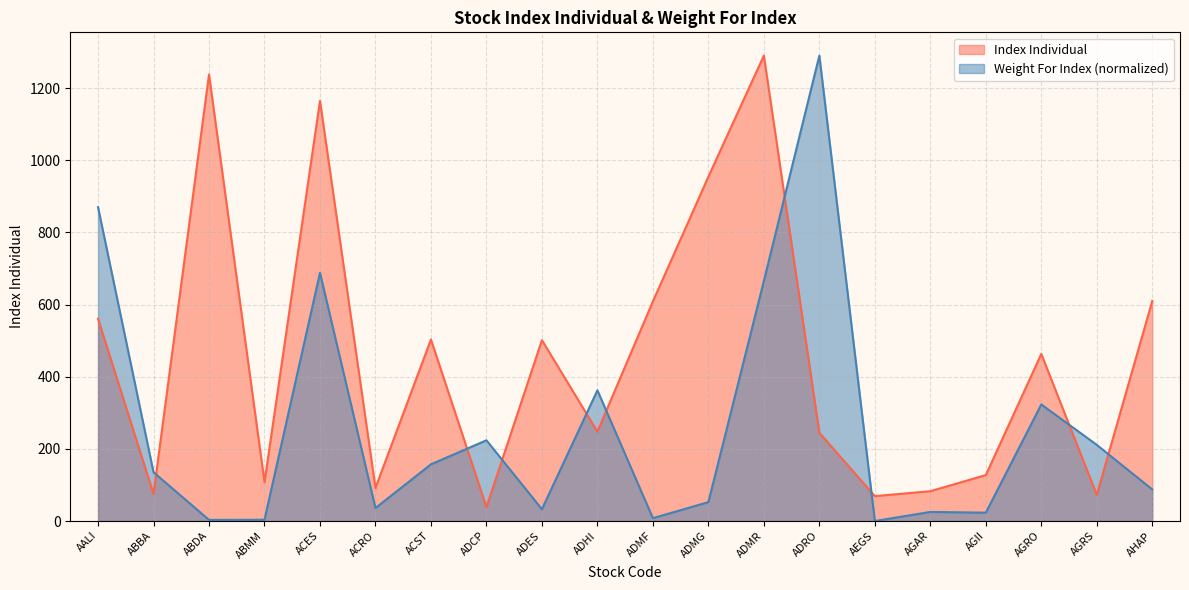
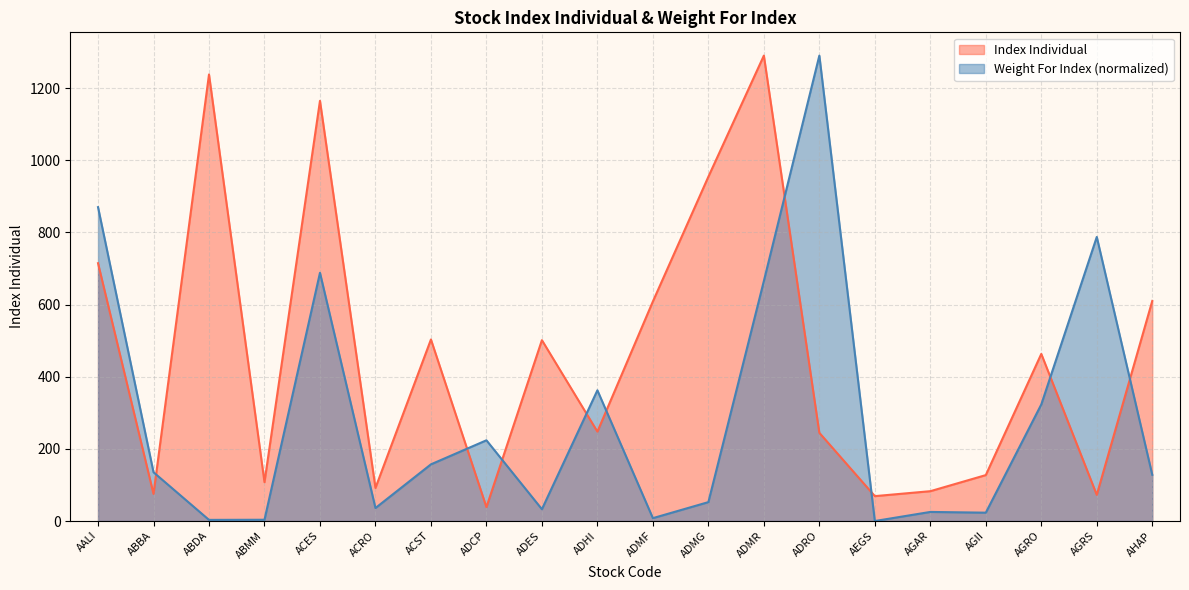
  {
    "Index Individual": {
-     "AALI": 560,
+     "AALI": 710,
      "ABBA": 80,
      "ABDA": 1240,
      "ABMM": 110,
      "ACES": 1160,
      "ACRO": 90,
      "ACST": 500,
      "ADCP": 40,
      "ADES": 500,
      "ADHI": 250,
      "ADMF": 610,
      "ADMG": 950,
      "ADMR": 1290,
      "ADRO": 240,
      "AEGS": 70,
      "AGAR": 80,
      "AGII": 130,
      "AGRO": 460,
      "AGRS": 70,
      "AHAP": 610
    },
    "Weight For Index (normalized)": {
      "AALI": 870,
      "ABBA": 140,
      "ABDA": 0,
      "ABMM": 0,
      "ACES": 690,
      "ACRO": 40,
      "ACST": 160,
      "ADCP": 220,
      "ADES": 30,
      "ADHI": 360,
      "ADMF": 10,
      "ADMG": 50,
      "ADMR": 670,
      "ADRO": 1290,
      "AEGS": 0,
      "AGAR": 30,
      "AGII": 20,
      "AGRO": 320,
-     "AGRS": 210,
-     "AHAP": 90
+     "AGRS": 790,
+     "AHAP": 130
    }
  }
